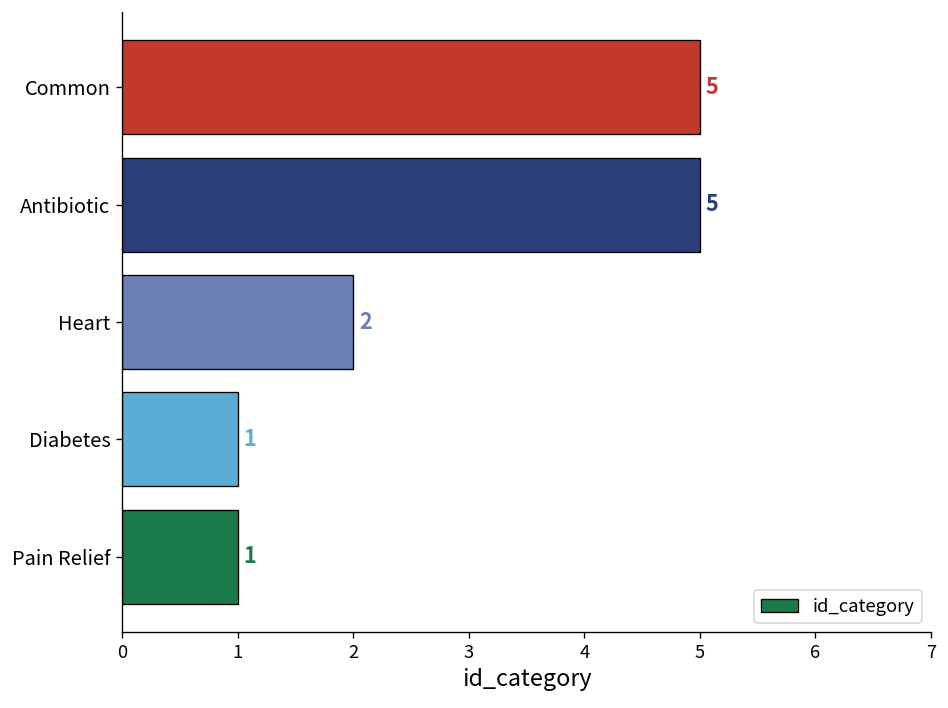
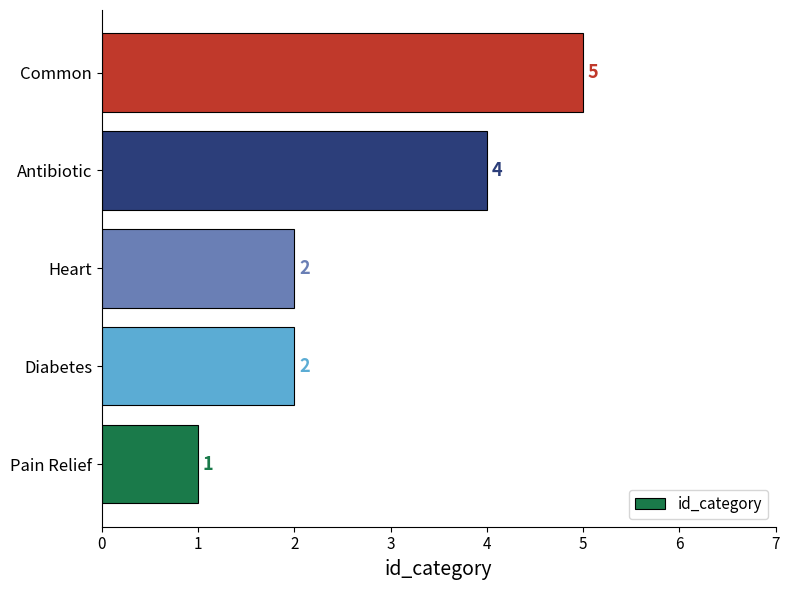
  {
    "Common": 5,
-   "Antibiotic": 5,
+   "Antibiotic": 4,
    "Heart": 2,
-   "Diabetes": 1,
+   "Diabetes": 2,
    "Pain Relief": 1
  }
